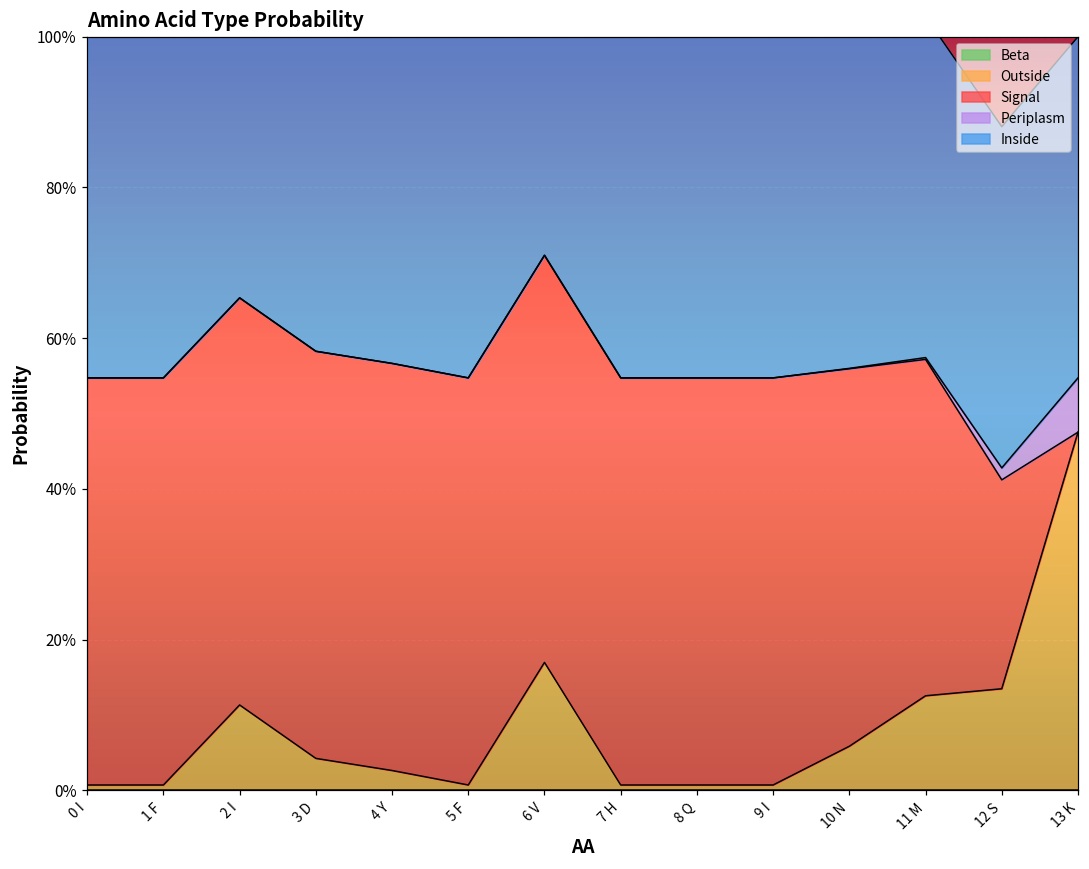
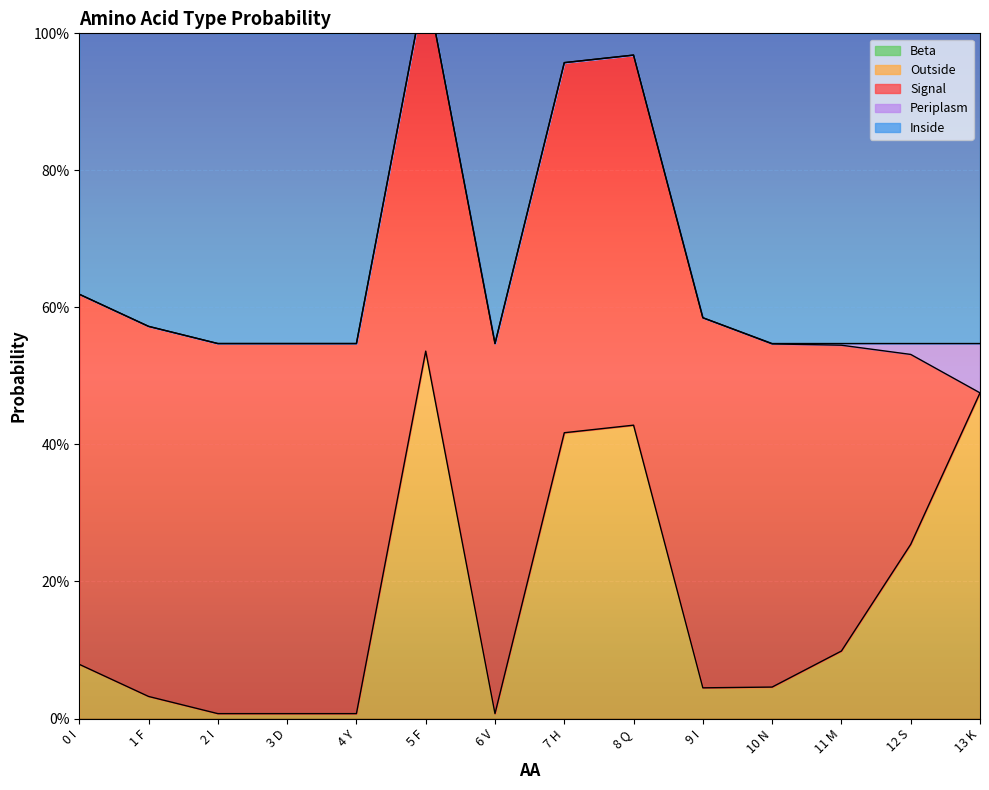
  {
    "Beta": {
      "0 I": "0%",
      "1 F": "0%",
      "2 I": "0%",
      "3 D": "0%",
      "4 Y": "0%",
      "5 F": "0%",
      "6 V": "0%",
      "7 H": "0%",
      "8 Q": "0%",
      "9 I": "0%",
      "10 N": "0%",
      "11 M": "0%",
      "12 S": "0%",
      "13 K": "0%"
    },
    "Outside": {
-     "0 I": "1%",
-     "1 F": "1%",
-     "2 I": "11%",
-     "3 D": "4%",
-     "4 Y": "3%",
-     "5 F": "1%",
-     "6 V": "17%",
-     "7 H": "1%",
-     "8 Q": "1%",
-     "9 I": "1%",
-     "10 N": "6%",
-     "11 M": "13%",
-     "12 S": "13%"
+     "0 I": "8%",
+     "1 F": "3%",
+     "2 I": "1%",
+     "3 D": "1%",
+     "4 Y": "1%",
+     "5 F": "54%",
+     "6 V": "1%",
+     "7 H": "42%",
+     "8 Q": "43%",
+     "9 I": "4%",
+     "10 N": "5%",
+     "11 M": "10%",
+     "12 S": "25%"
    },
    "Signal": {
      "12 S": "28%"
    },
    "Periplasm": {
      "12 S": "2%",
      "13 K": "7%"
    },
    "Inside": {
      "13 K": "45%"
    }
  }
